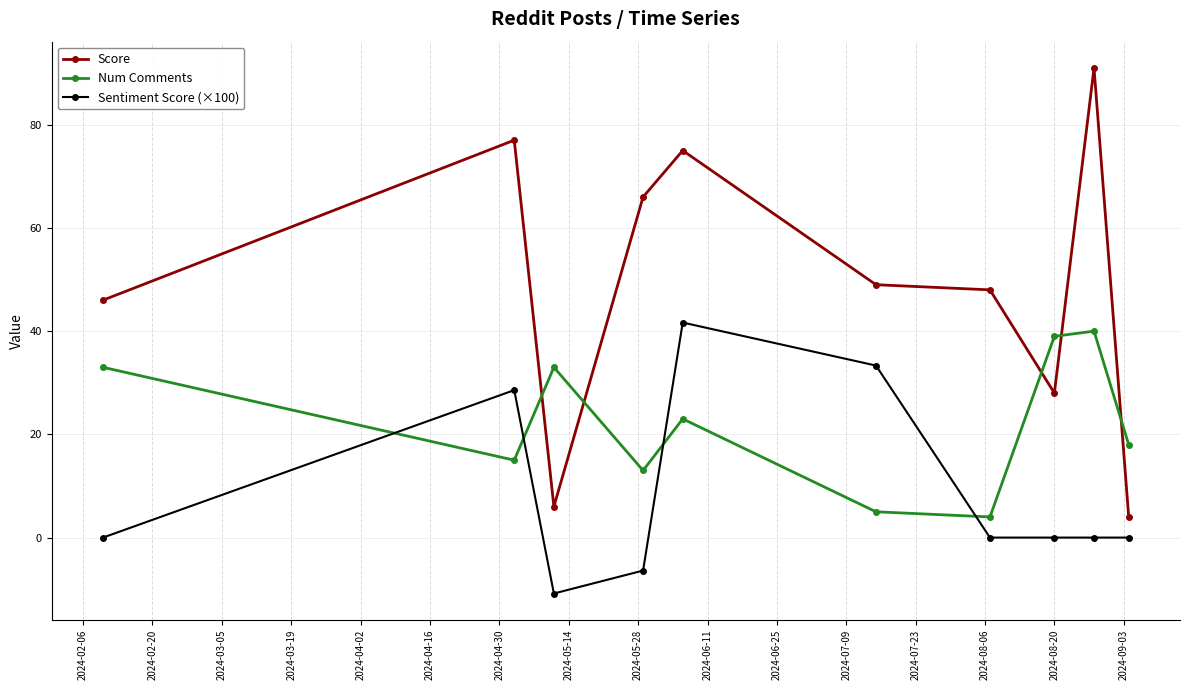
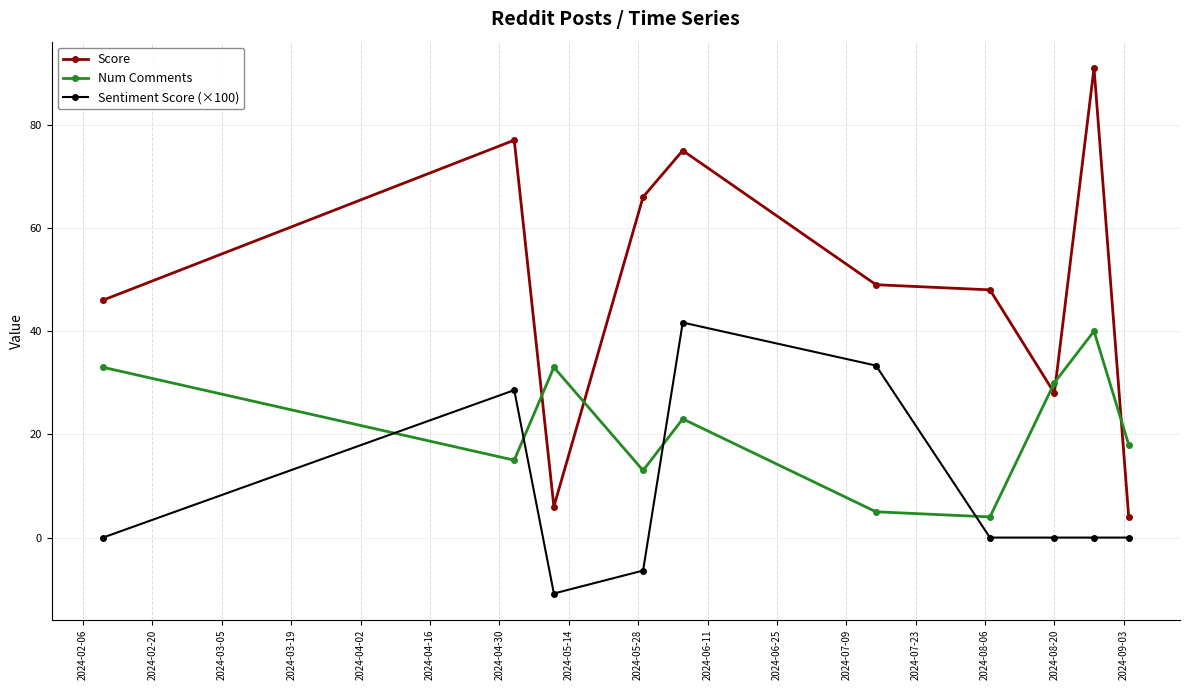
  {
    "Score": {
      "2024-08-20": 28
    },
    "Num Comments": {
-     "2024-08-20": 39
+     "2024-08-20": 30
    },
    "Sentiment Score (×100)": {
      "2024-08-20": 0
    }
  }
